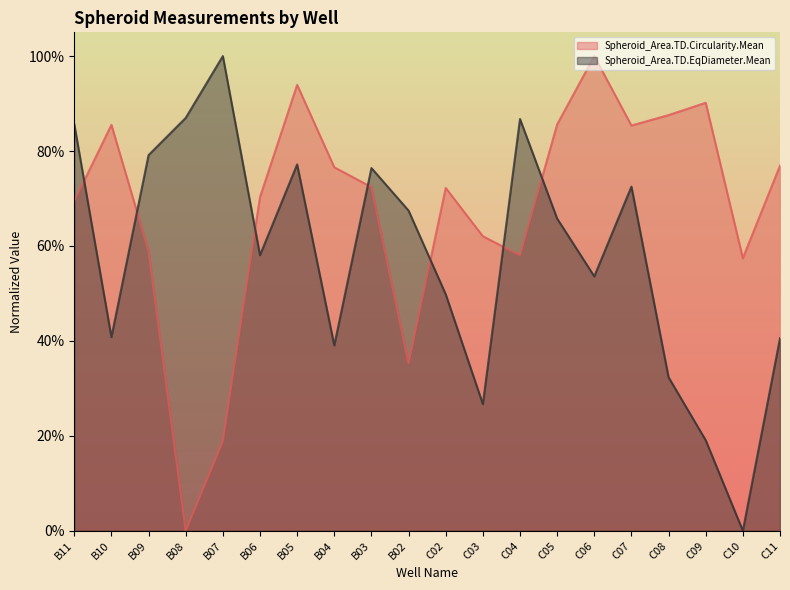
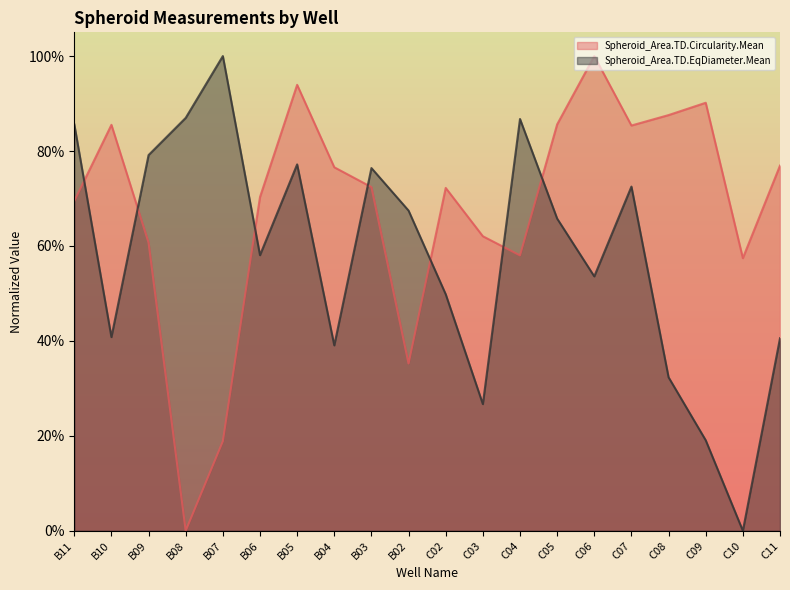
  {
    "Spheroid_Area.TD.Circularity.Mean": {
      "B11": "69%",
      "B10": "86%",
-     "B09": "59%",
+     "B09": "61%",
      "B08": "0%",
      "B07": "19%",
      "B06": "70%",
      "B05": "94%",
      "B04": "77%",
      "B03": "72%",
      "B02": "35%",
      "C02": "72%",
      "C03": "62%",
      "C04": "58%",
      "C05": "86%",
      "C07": "85%",
      "C08": "88%",
      "C09": "90%",
      "C10": "57%",
      "C11": "77%"
    },
    "Spheroid_Area.TD.EqDiameter.Mean": {
      "B11": "86%",
      "B10": "41%",
      "B09": "79%",
      "B08": "87%",
      "B07": "100%",
      "B06": "58%",
      "B05": "77%",
      "B04": "39%",
      "B03": "76%",
      "B02": "67%",
      "C02": "50%",
      "C03": "27%",
      "C04": "87%",
      "C05": "66%",
      "C06": "54%",
      "C07": "73%",
      "C08": "32%",
      "C09": "19%",
      "C10": "0%",
      "C11": "41%"
    }
  }
